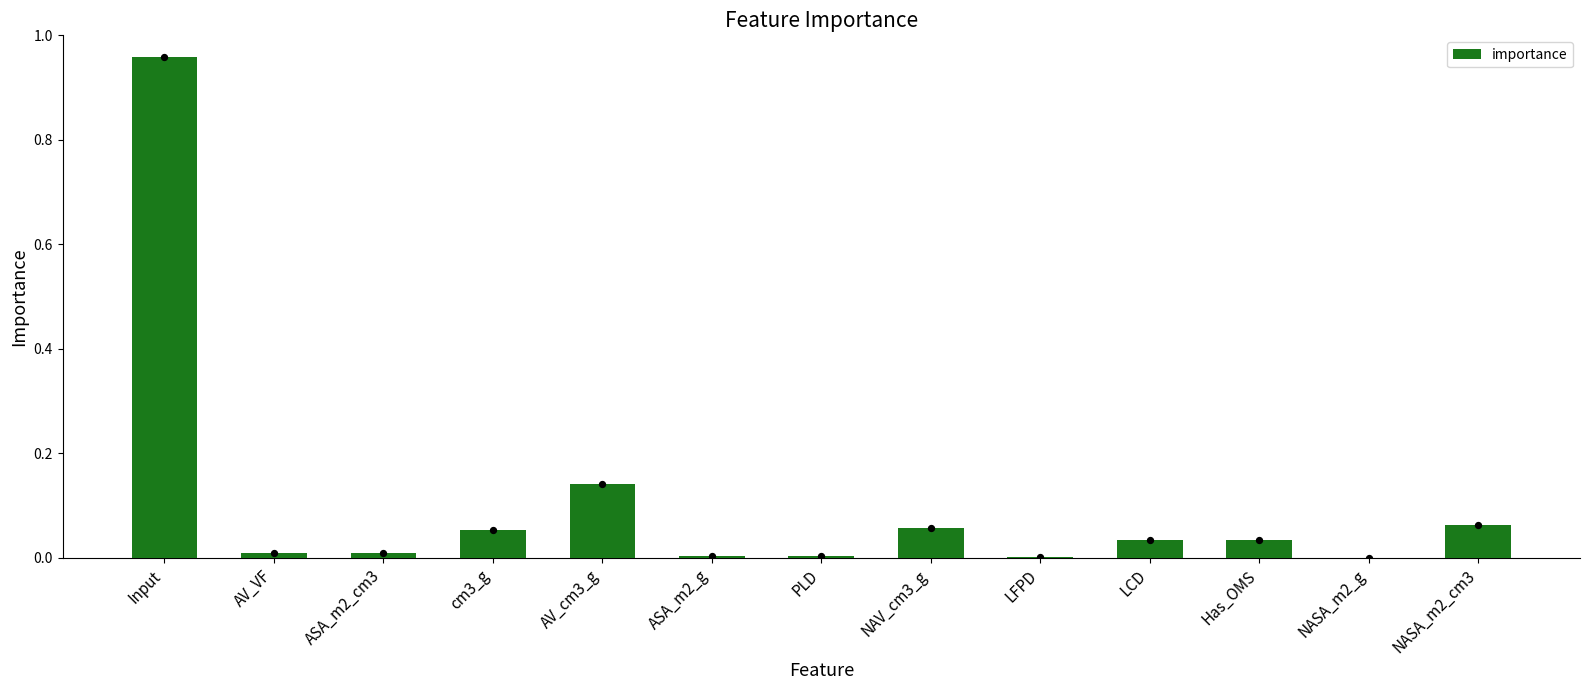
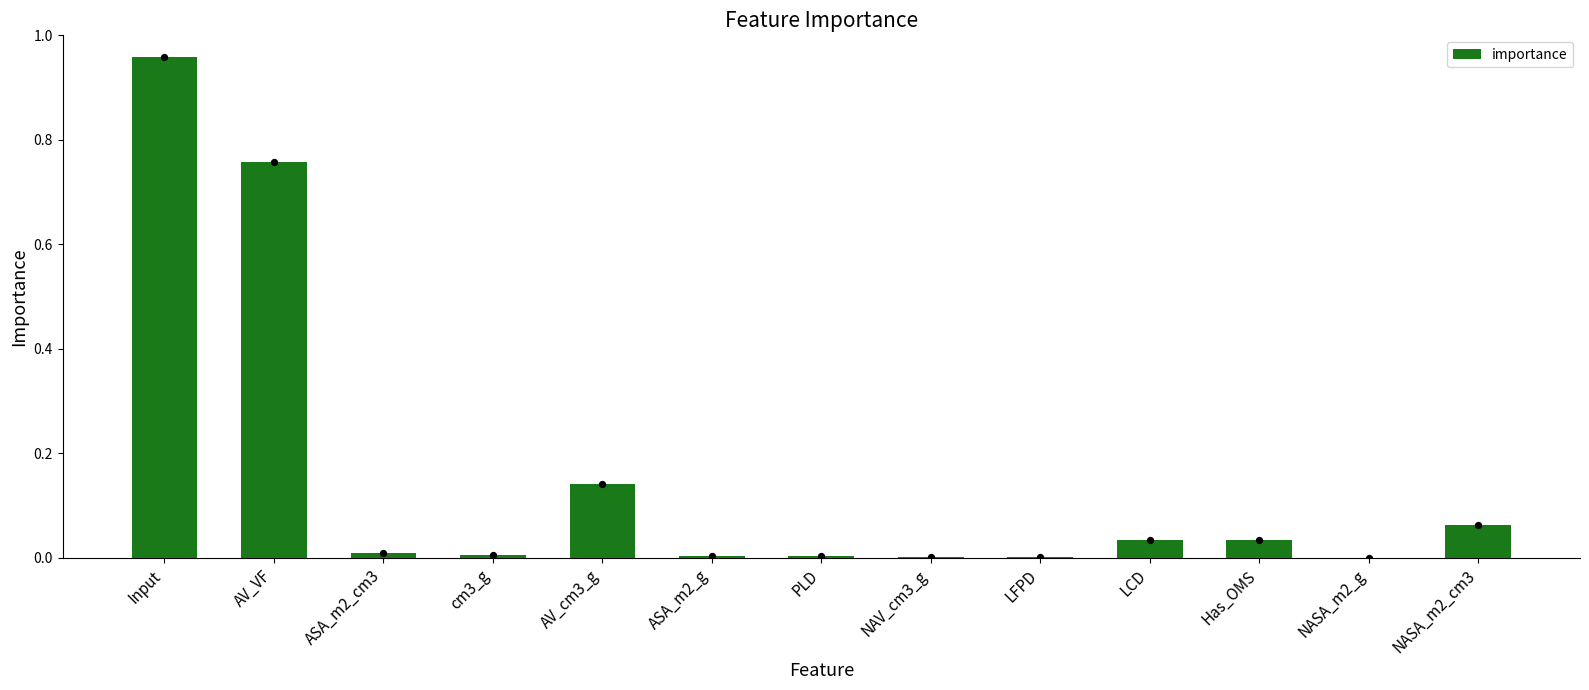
  {
    "importance": {
      "Input": 0.96,
-     "AV_VF": 0.01,
+     "AV_VF": 0.76,
      "ASA_m2_cm3": 0.01,
-     "cm3_g": 0.05,
+     "cm3_g": 0.01,
      "AV_cm3_g": 0.14,
-     "NAV_cm3_g": 0.06,
+     "NAV_cm3_g": 0.00,
      "LCD": 0.03,
      "Has_OMS": 0.03,
      "NASA_m2_cm3": 0.06
    }
  }
